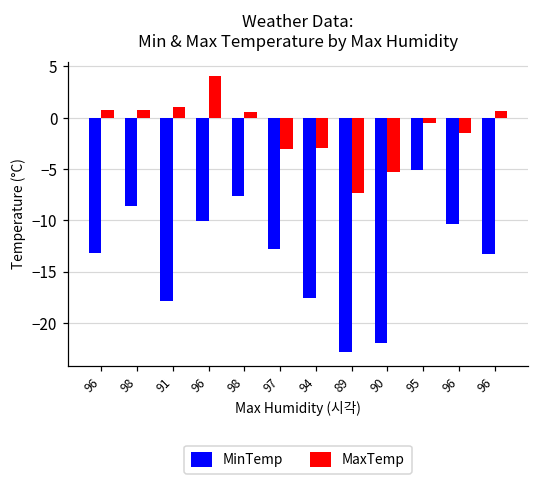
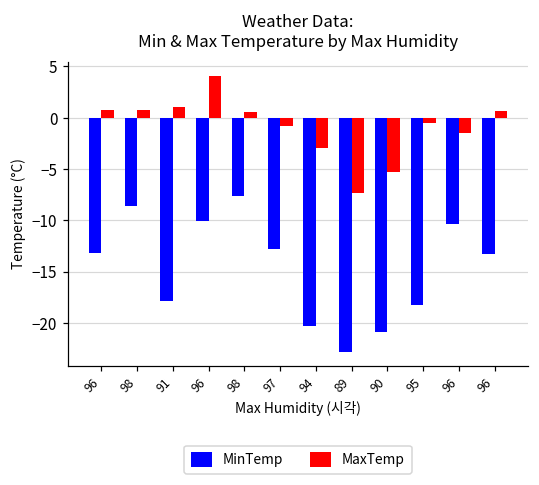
  {
    "MinTemp": {
      "91": -18,
      "97": -13,
-     "94": -18,
+     "94": -20,
      "89": -23,
-     "90": -22,
-     "95": -5
+     "90": -21,
+     "95": -18
    },
    "MaxTemp": {
      "91": 1,
-     "97": -3,
+     "97": -1,
      "94": -3,
      "89": -7,
      "90": -5,
      "95": -1
    }
  }
